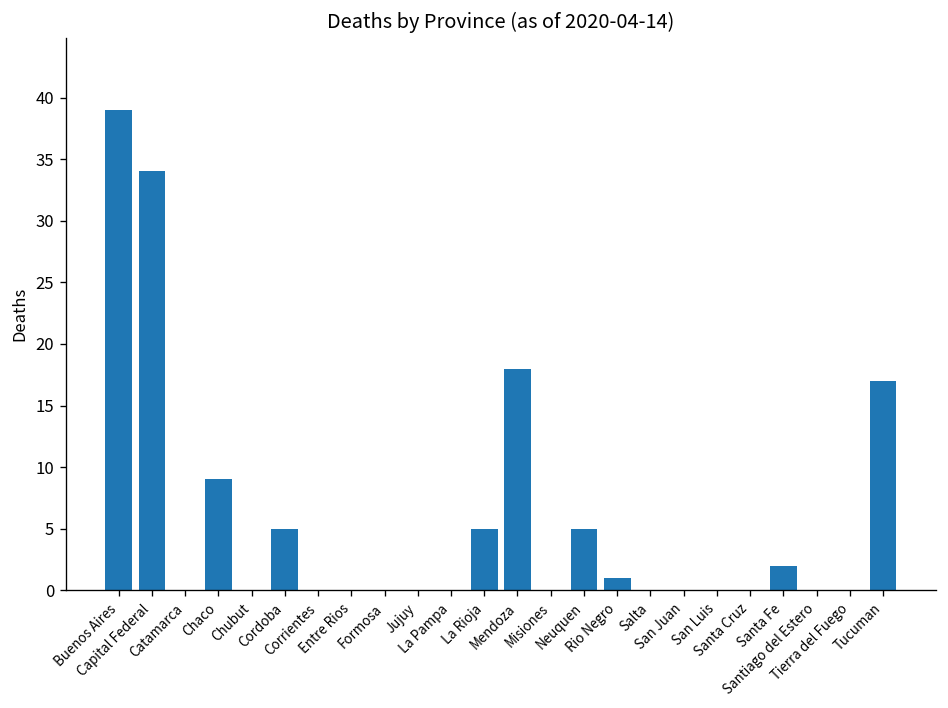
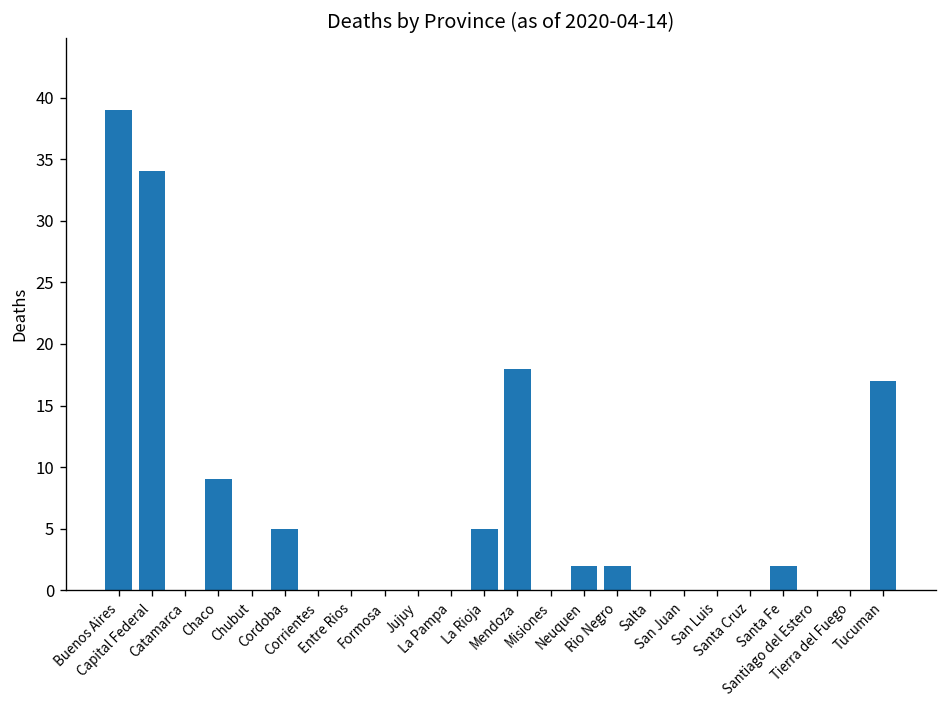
  {
    "Buenos Aires": 39,
    "Capital Federal": 34,
    "Catamarca": 0,
    "Chaco": 9,
    "Chubut": 0,
    "Cordoba": 5,
    "Corrientes": 0,
    "Entre Rios": 0,
    "Formosa": 0,
    "Jujuy": 0,
    "La Pampa": 0,
    "La Rioja": 5,
    "Mendoza": 18,
    "Misiones": 0,
-   "Neuquen": 5,
-   "Rio Negro": 1,
+   "Neuquen": 2,
+   "Rio Negro": 2,
    "Salta": 0,
    "San Juan": 0,
    "San Luis": 0,
    "Santa Cruz": 0,
    "Santa Fe": 2,
    "Santiago del Estero": 0,
    "Tierra del Fuego": 0,
    "Tucuman": 17
  }
